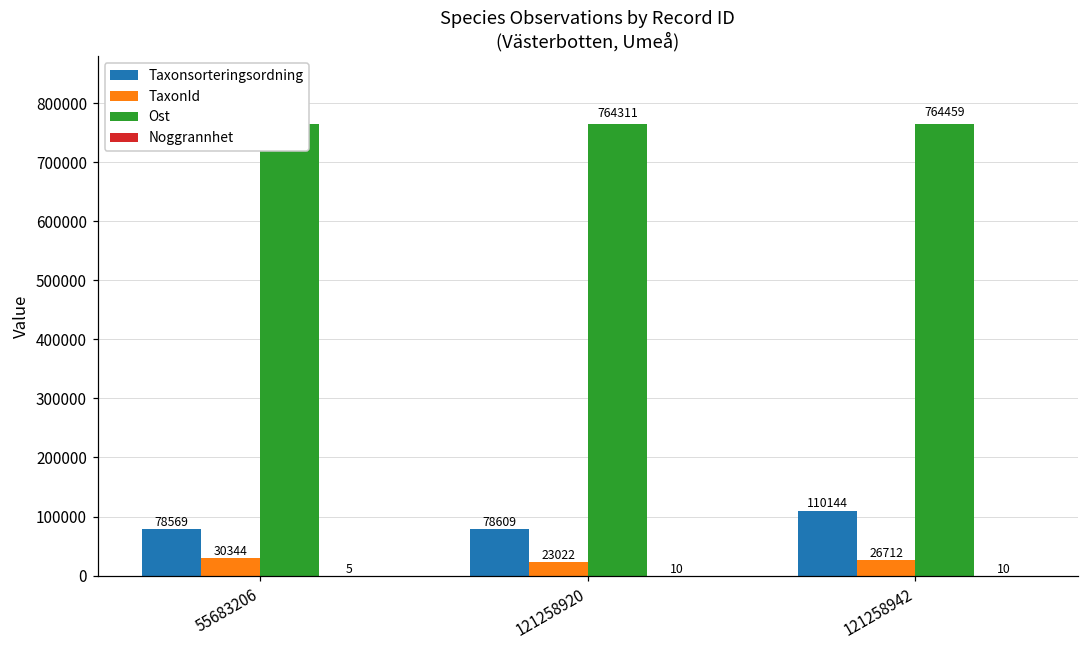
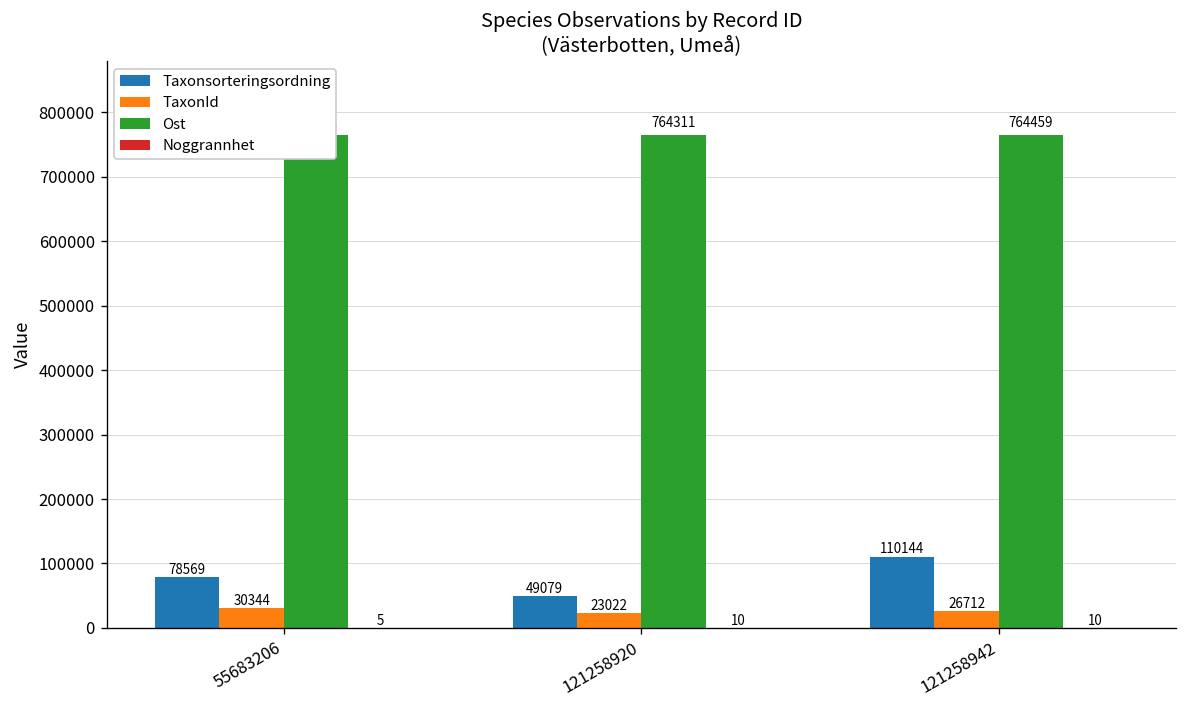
  {
    "Taxonsorteringsordning": {
      "55683206": 78569,
-     "121258920": 78609,
+     "121258920": 49079,
      "121258942": 110144
    },
    "TaxonId": {
      "55683206": 30344,
      "121258920": 23022,
      "121258942": 26712
    },
    "Ost": {
      "121258920": 764311,
      "121258942": 764459
    },
    "Noggrannhet": {
      "55683206": 5,
      "121258920": 10,
      "121258942": 10
    }
  }
